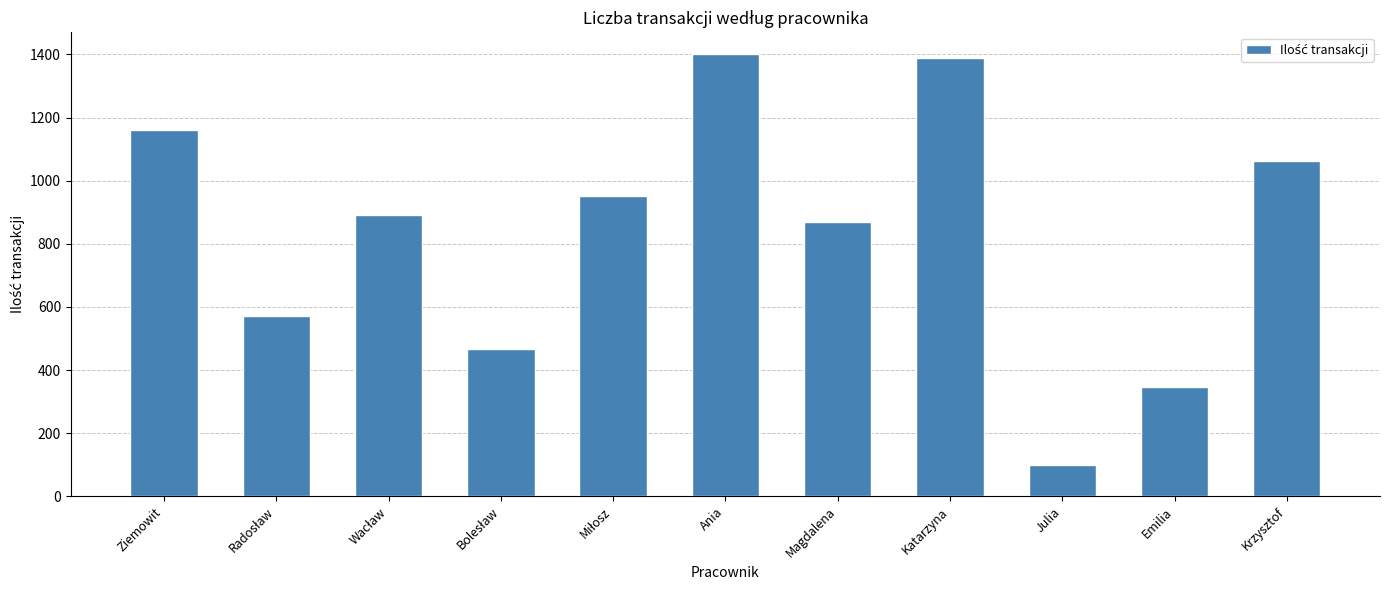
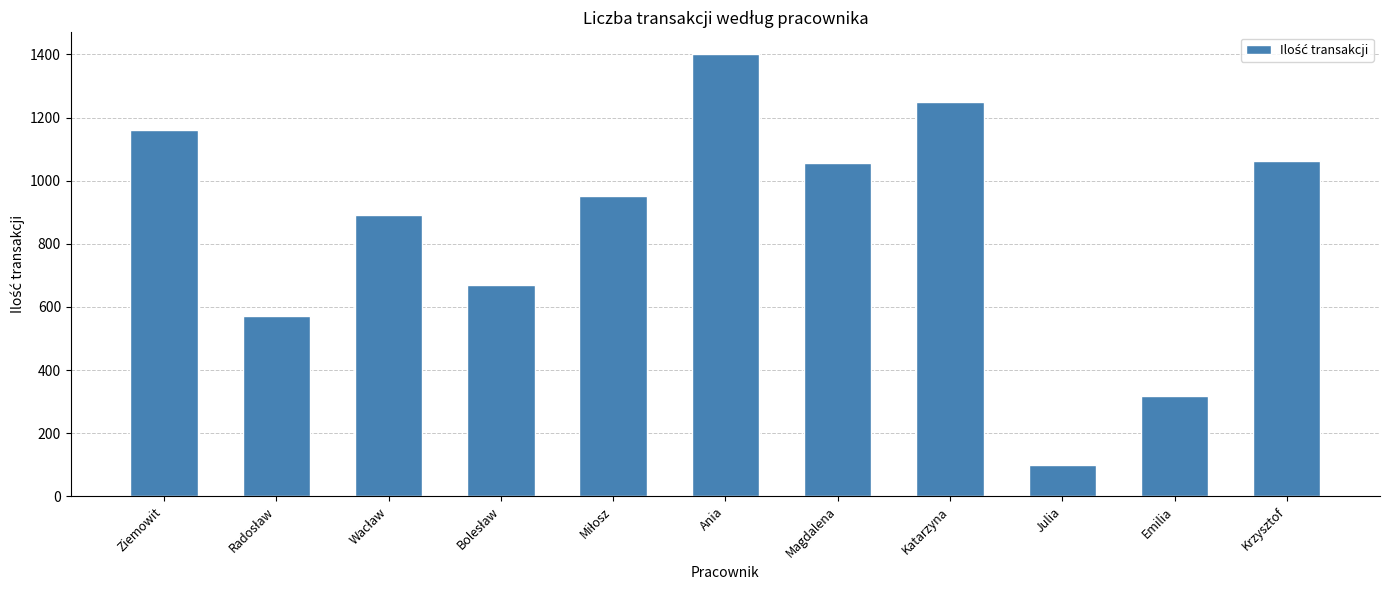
  {
    "Ziemowit": 1160,
    "Radosław": 570,
    "Wacław": 890,
-   "Bolesław": 470,
+   "Bolesław": 670,
    "Miłosz": 950,
    "Ania": 1400,
-   "Magdalena": 870,
-   "Katarzyna": 1390,
+   "Magdalena": 1060,
+   "Katarzyna": 1250,
    "Julia": 100,
-   "Emilia": 350,
+   "Emilia": 320,
    "Krzysztof": 1060
  }
